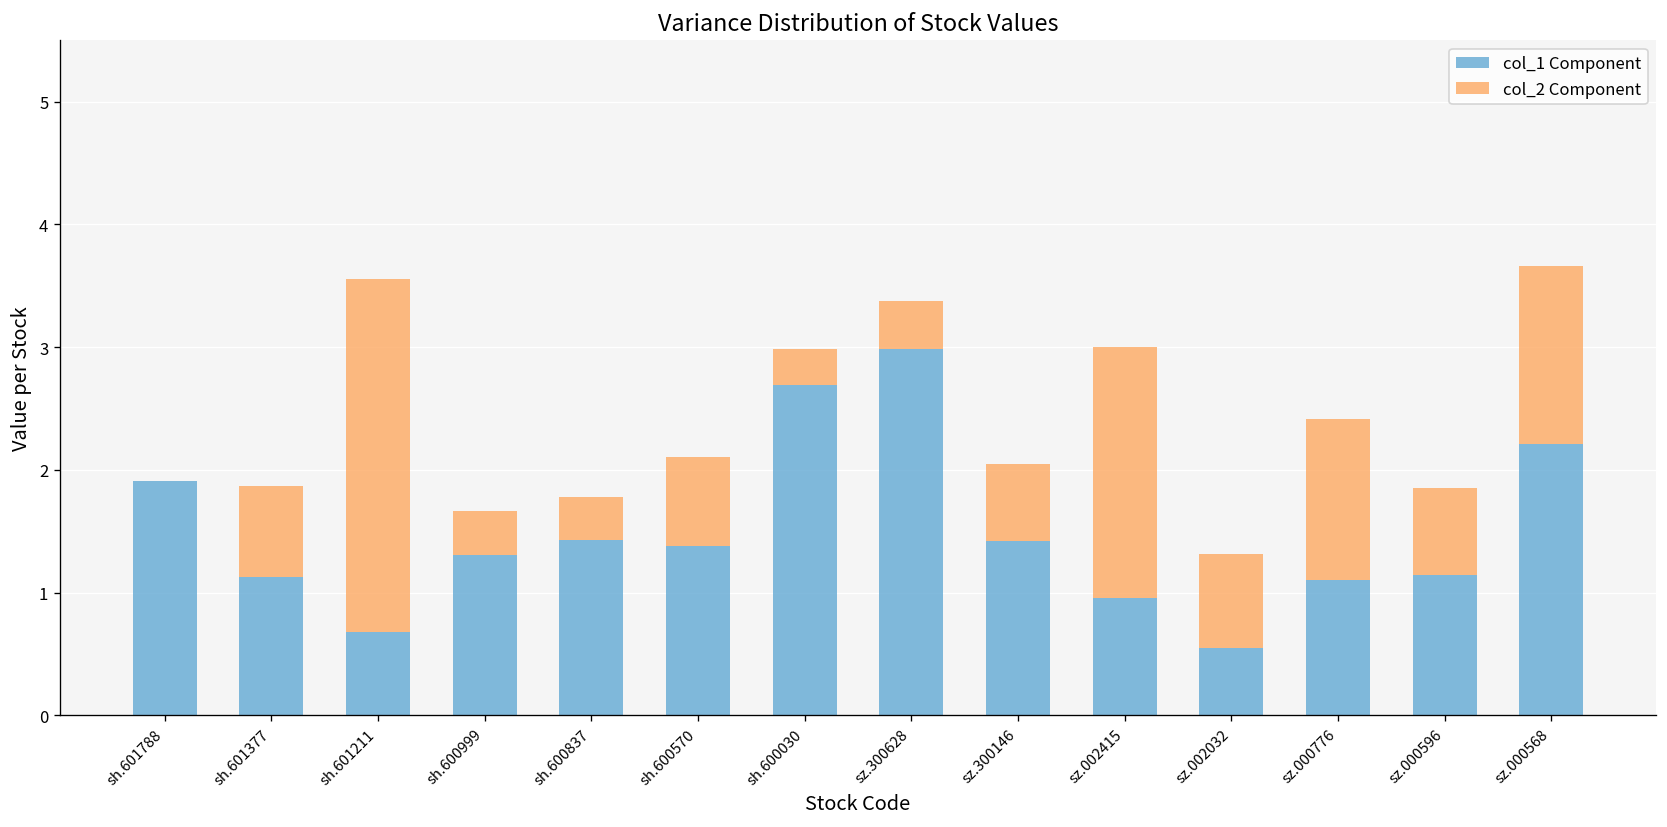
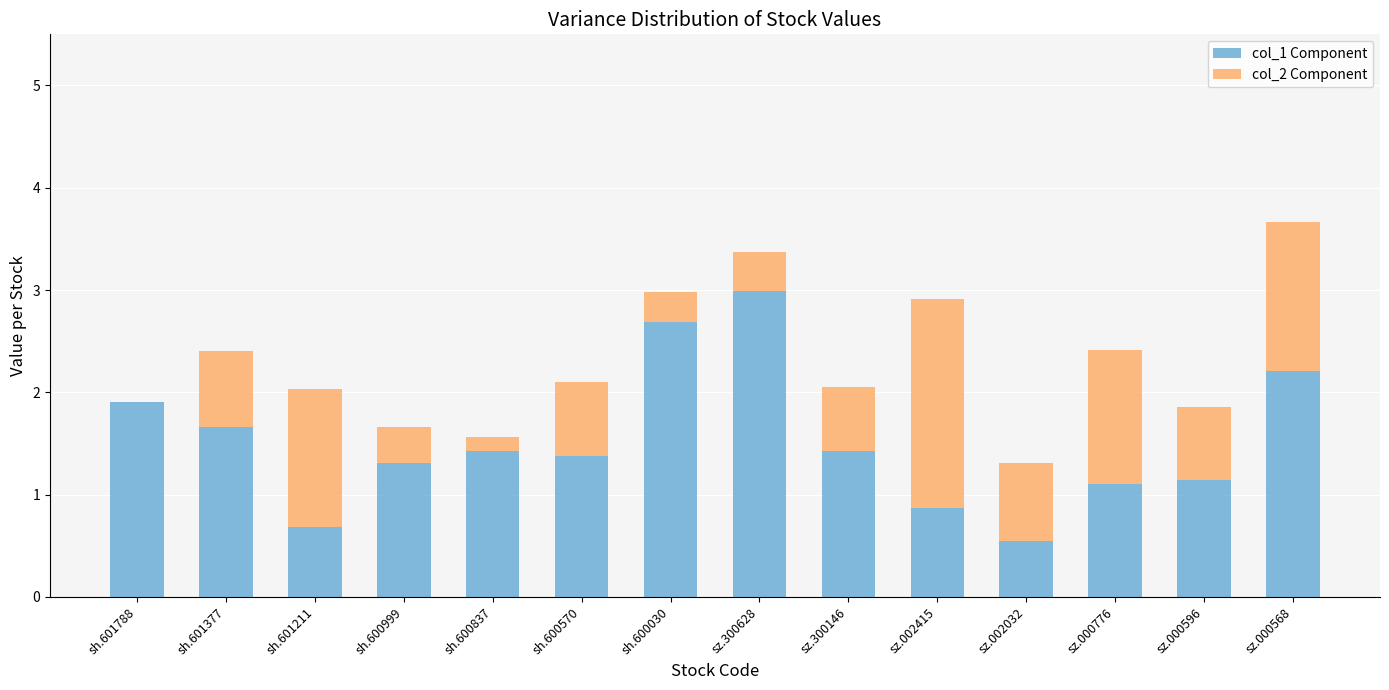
  {
    "col_1 Component": {
      "sh.601788": 1.91,
-     "sh.601377": 1.12,
+     "sh.601377": 1.66,
      "sh.601211": 0.68,
      "sh.600999": 1.31,
      "sh.600837": 1.43,
      "sh.600570": 1.38,
      "sh.600030": 2.69,
      "sz.300628": 2.99,
      "sz.300146": 1.42,
-     "sz.002415": 0.96,
+     "sz.002415": 0.87,
      "sz.002032": 0.55,
      "sz.000776": 1.10,
      "sz.000596": 1.14,
      "sz.000568": 2.21
    },
    "col_2 Component": {
      "sh.601788": 0.00,
      "sh.601377": 0.74,
-     "sh.601211": 2.88,
+     "sh.601211": 1.35,
      "sh.600999": 0.35,
-     "sh.600837": 0.35,
+     "sh.600837": 0.14,
      "sh.600570": 0.73,
      "sh.600030": 0.30,
      "sz.300628": 0.39,
      "sz.300146": 0.63,
      "sz.002415": 2.04,
      "sz.002032": 0.76,
      "sz.000776": 1.31,
      "sz.000596": 0.72,
      "sz.000568": 1.45
    }
  }
